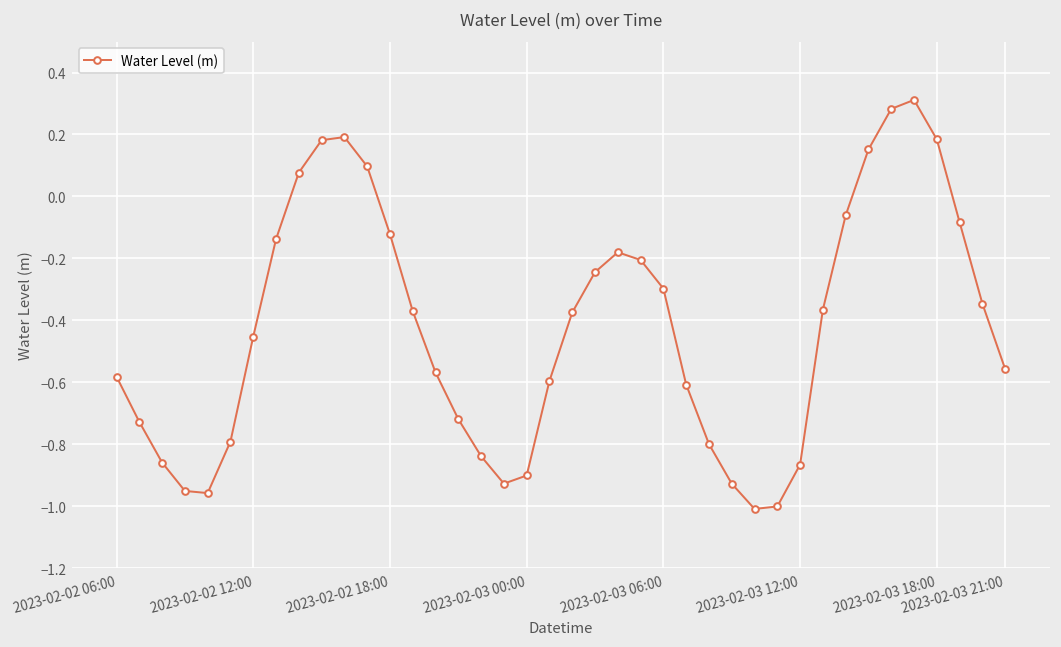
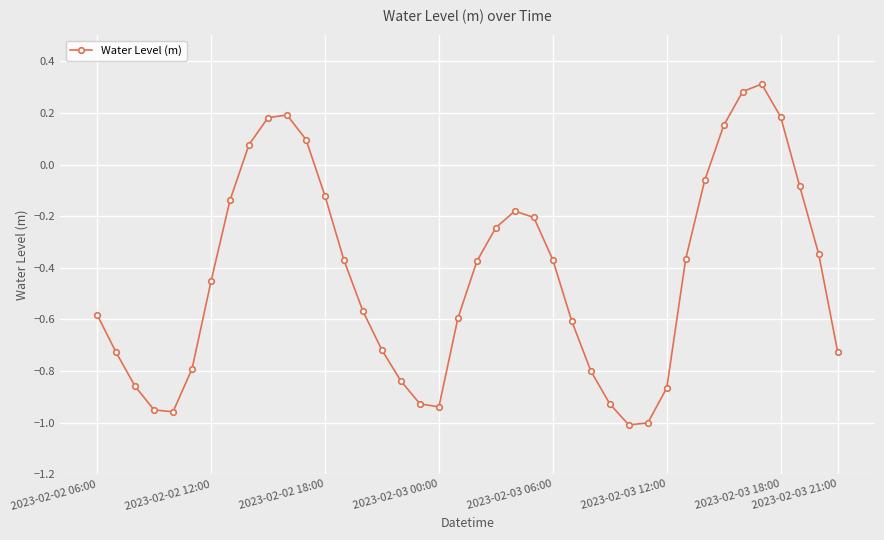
  {
    "2023-02-02 06:00": -0.58,
    "2023-02-02 12:00": -0.45,
    "2023-02-02 18:00": -0.12,
-   "2023-02-03 00:00": -0.90,
-   "2023-02-03 06:00": -0.30,
+   "2023-02-03 00:00": -0.94,
+   "2023-02-03 06:00": -0.37,
    "2023-02-03 12:00": -0.87,
    "2023-02-03 18:00": 0.18,
-   "2023-02-03 21:00": -0.56
+   "2023-02-03 21:00": -0.73
  }
